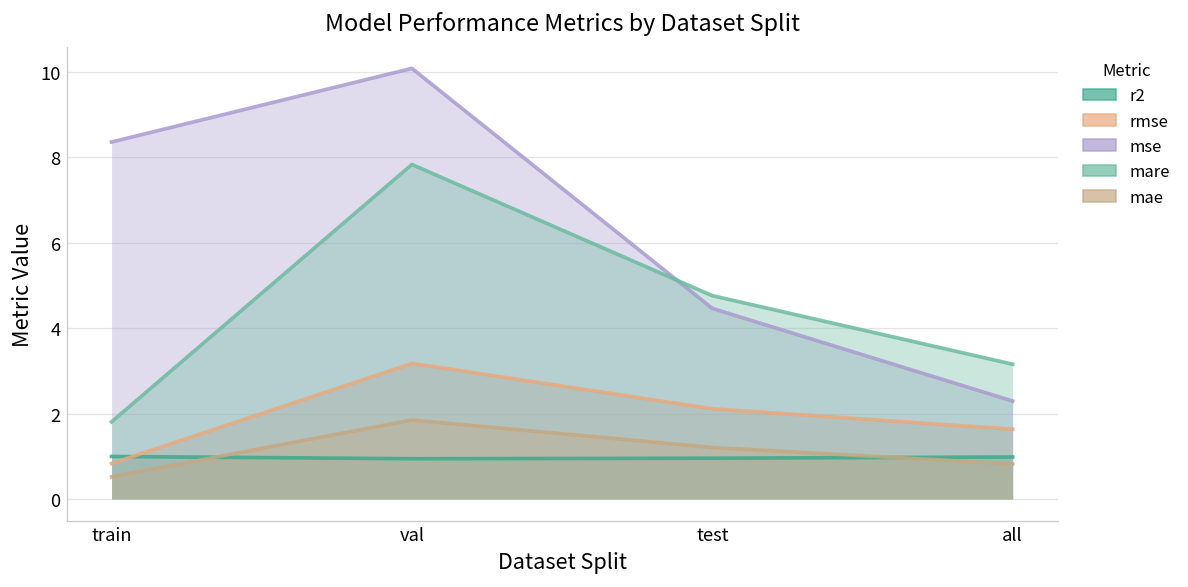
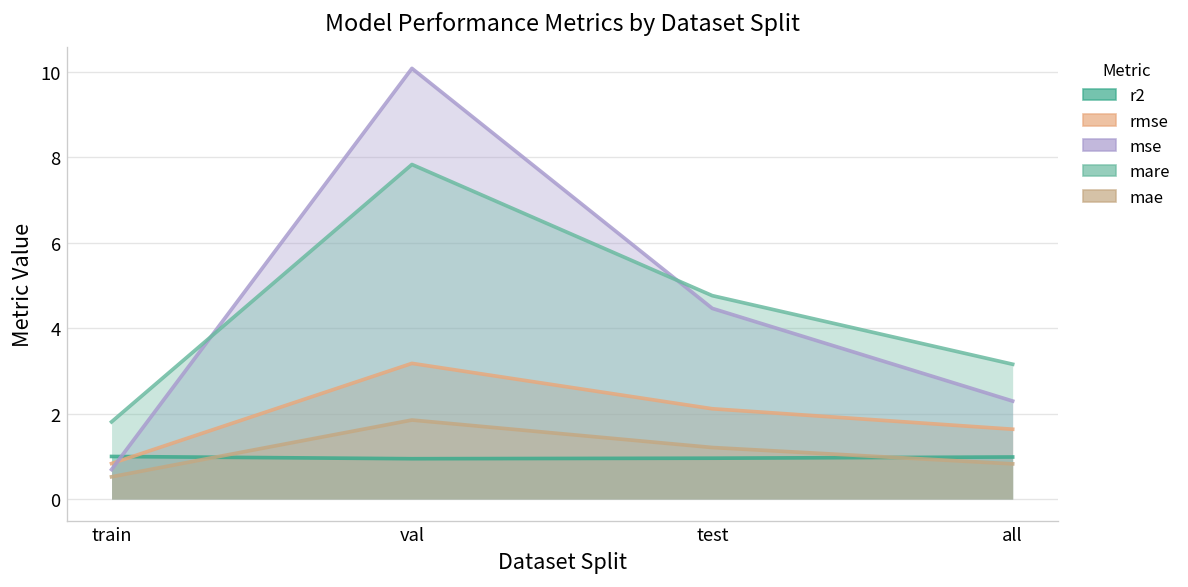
  {
    "mse": {
-     "train": 8.4,
+     "train": 0.7,
      "val": 10.1,
      "test": 4.5,
      "all": 2.3
    }
  }
